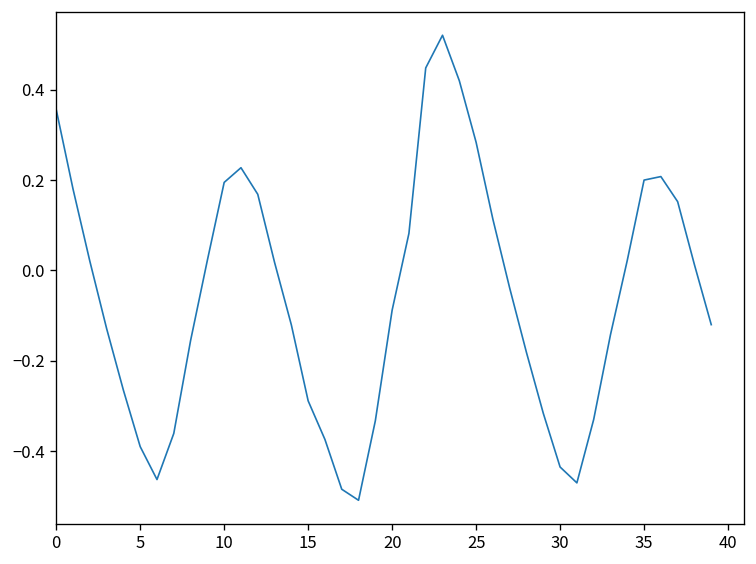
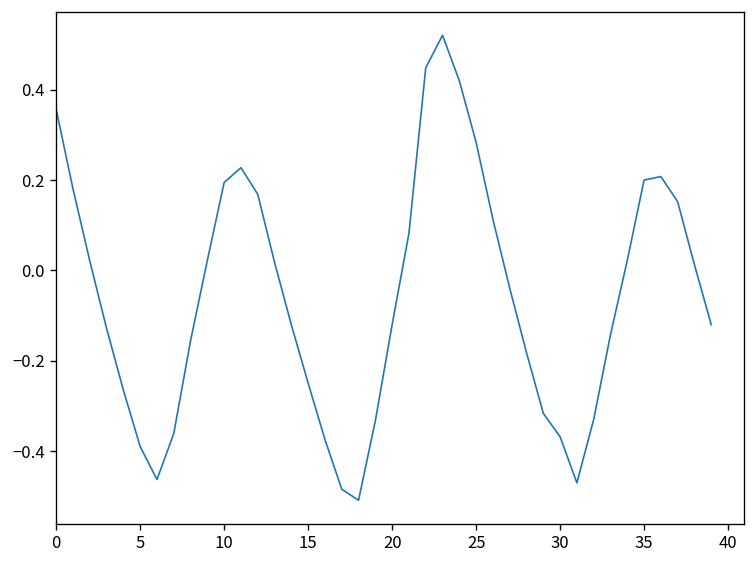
  {
    "0": 0.36,
    "5": -0.39,
    "10": 0.19,
-   "15": -0.29,
-   "20": -0.09,
+   "15": -0.25,
+   "20": -0.12,
    "25": 0.28,
-   "30": -0.44,
+   "30": -0.37,
    "35": 0.20
  }
